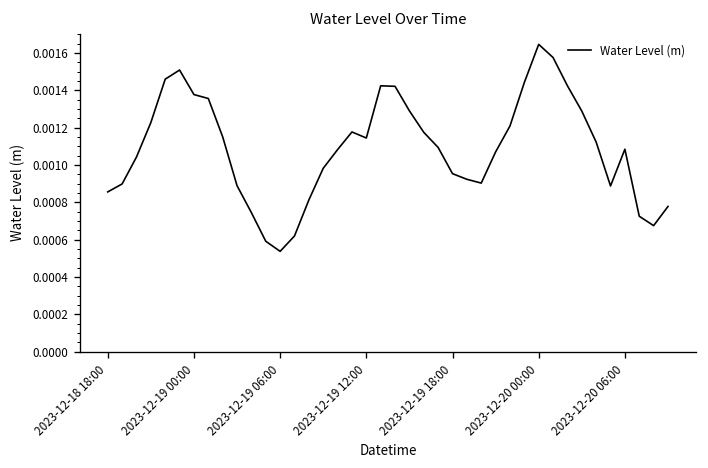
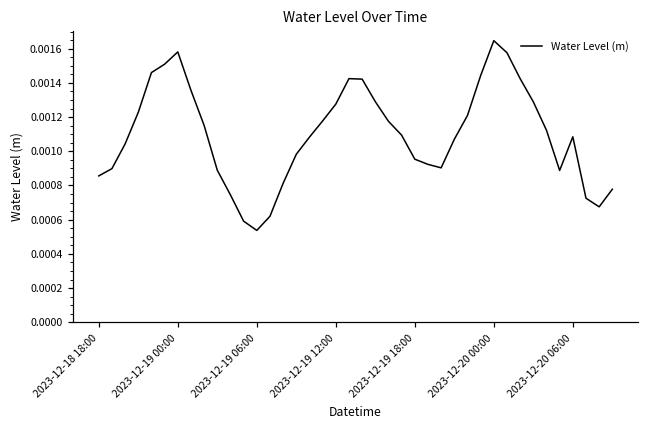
  {
    "2023-12-18 18:00": 0.00086,
-   "2023-12-19 00:00": 0.00138,
+   "2023-12-19 00:00": 0.00158,
    "2023-12-19 06:00": 0.00054,
-   "2023-12-19 12:00": 0.00114,
+   "2023-12-19 12:00": 0.00128,
    "2023-12-19 18:00": 0.00095,
    "2023-12-20 00:00": 0.00165,
    "2023-12-20 06:00": 0.00108
  }
